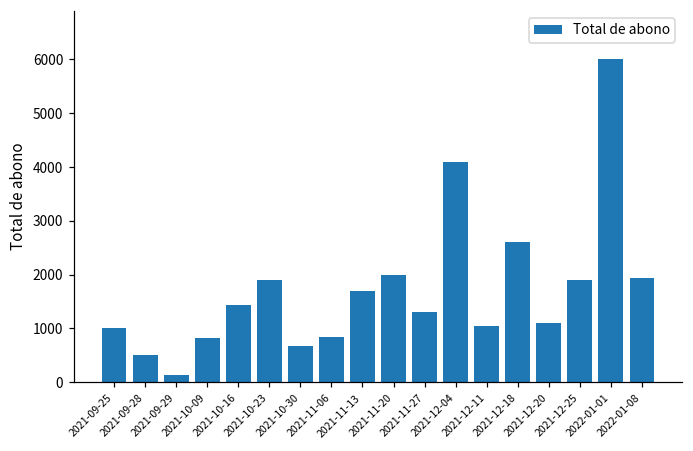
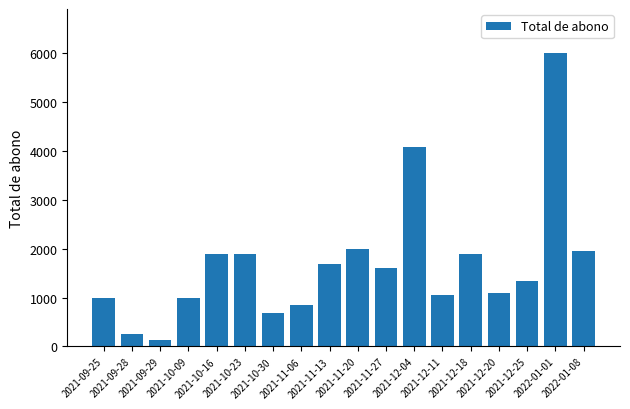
  {
    "2021-09-25": 1000,
-   "2021-09-28": 500,
+   "2021-09-28": 300,
    "2021-09-29": 100,
-   "2021-10-09": 800,
-   "2021-10-16": 1400,
+   "2021-10-09": 1000,
+   "2021-10-16": 1900,
    "2021-10-23": 1900,
    "2021-10-30": 700,
    "2021-11-06": 800,
    "2021-11-13": 1700,
    "2021-11-20": 2000,
-   "2021-11-27": 1300,
+   "2021-11-27": 1600,
    "2021-12-04": 4100,
    "2021-12-11": 1100,
-   "2021-12-18": 2600,
+   "2021-12-18": 1900,
    "2021-12-20": 1100,
-   "2021-12-25": 1900,
+   "2021-12-25": 1300,
    "2022-01-01": 6000,
    "2022-01-08": 1900
  }
